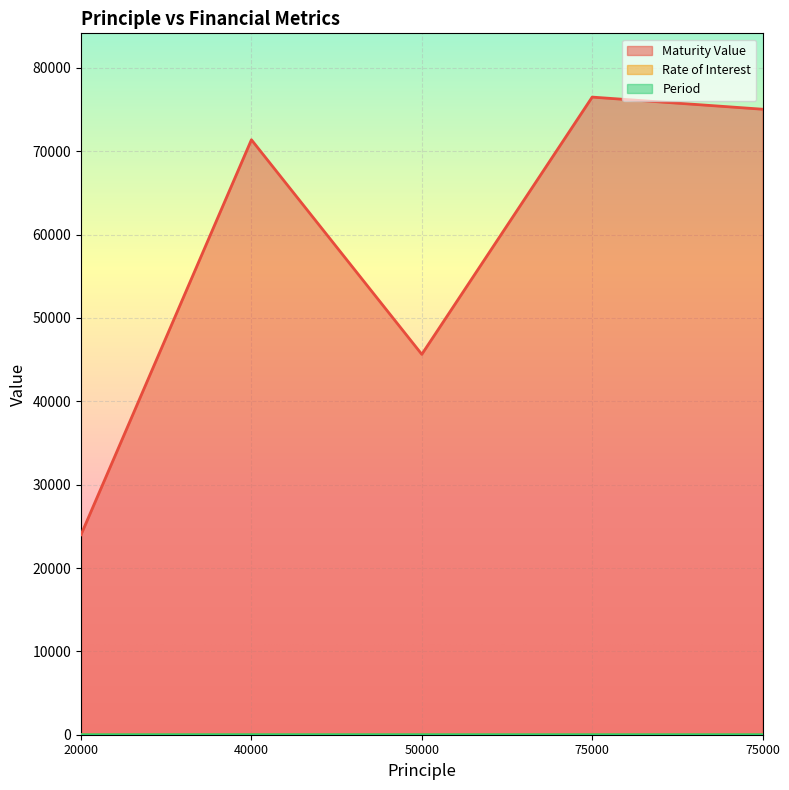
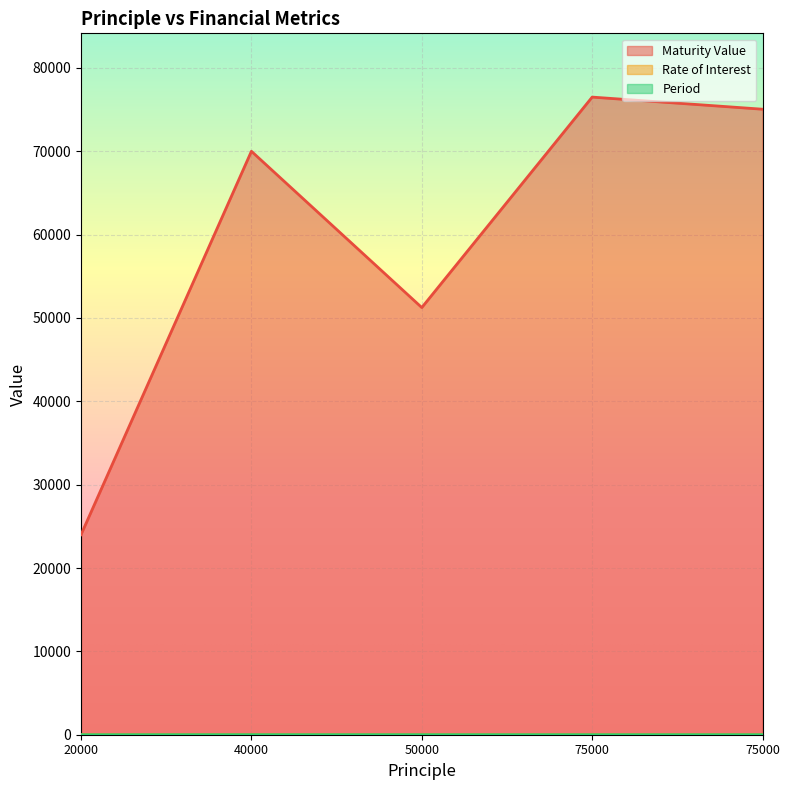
  {
    "Maturity Value": {
      "20000": 24000,
-     "40000": 71000,
-     "50000": 46000
+     "40000": 70000,
+     "50000": 51000
    },
    "Period": {
      "20000": 0,
      "40000": 0,
      "50000": 0
    }
  }
